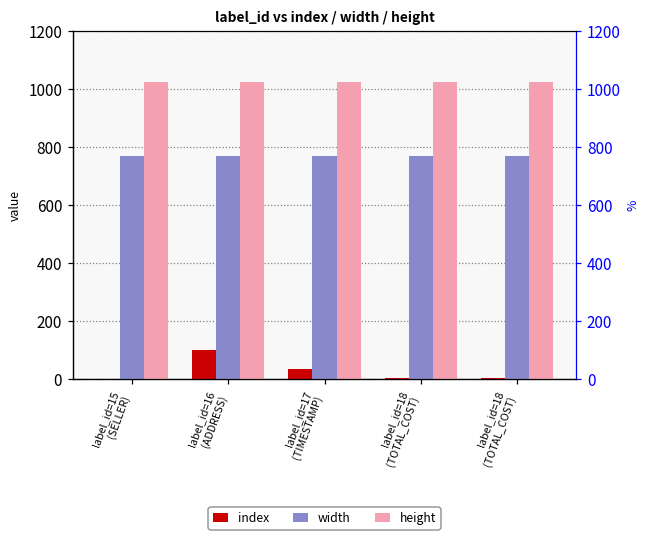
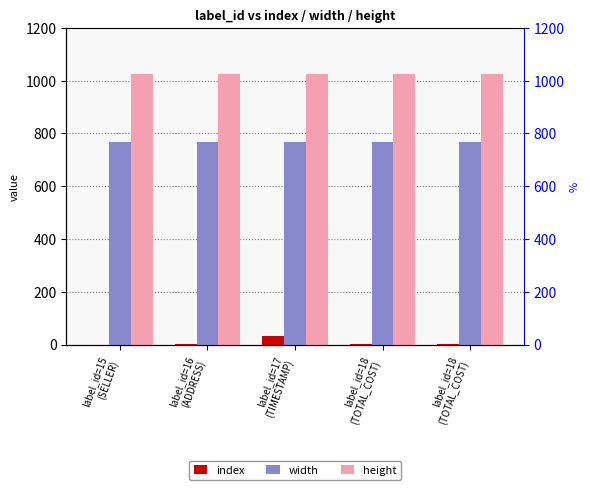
  {
    "index": {
      "label_id=15 (SELLER)": 0,
-     "label_id=16 (ADDRESS)": 100,
+     "label_id=16 (ADDRESS)": 0,
      "label_id=17 (TIMESTAMP)": 30
    },
    "width": {
      "label_id=15 (SELLER)": 770,
      "label_id=16 (ADDRESS)": 770,
      "label_id=17 (TIMESTAMP)": 770
    },
    "height": {
      "label_id=15 (SELLER)": 1020,
      "label_id=16 (ADDRESS)": 1020,
      "label_id=17 (TIMESTAMP)": 1020
    }
  }
